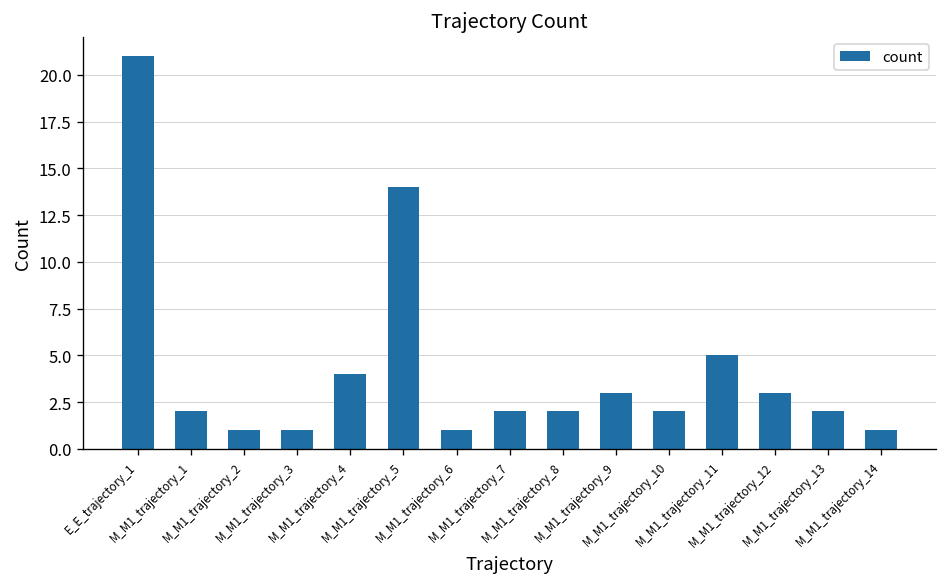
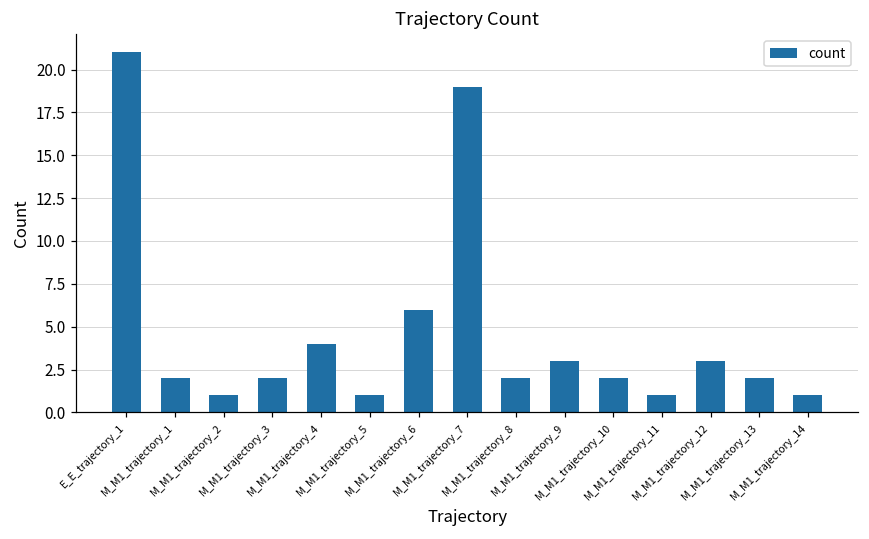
  {
    "E_E_trajectory_1": 21,
    "M_M1_trajectory_1": 2,
    "M_M1_trajectory_2": 1,
-   "M_M1_trajectory_3": 1,
+   "M_M1_trajectory_3": 2,
    "M_M1_trajectory_4": 4,
-   "M_M1_trajectory_5": 14,
-   "M_M1_trajectory_6": 1,
-   "M_M1_trajectory_7": 2,
+   "M_M1_trajectory_5": 1,
+   "M_M1_trajectory_6": 6,
+   "M_M1_trajectory_7": 19,
    "M_M1_trajectory_8": 2,
    "M_M1_trajectory_9": 3,
    "M_M1_trajectory_10": 2,
-   "M_M1_trajectory_11": 5,
+   "M_M1_trajectory_11": 1,
    "M_M1_trajectory_12": 3,
    "M_M1_trajectory_13": 2,
    "M_M1_trajectory_14": 1
  }
